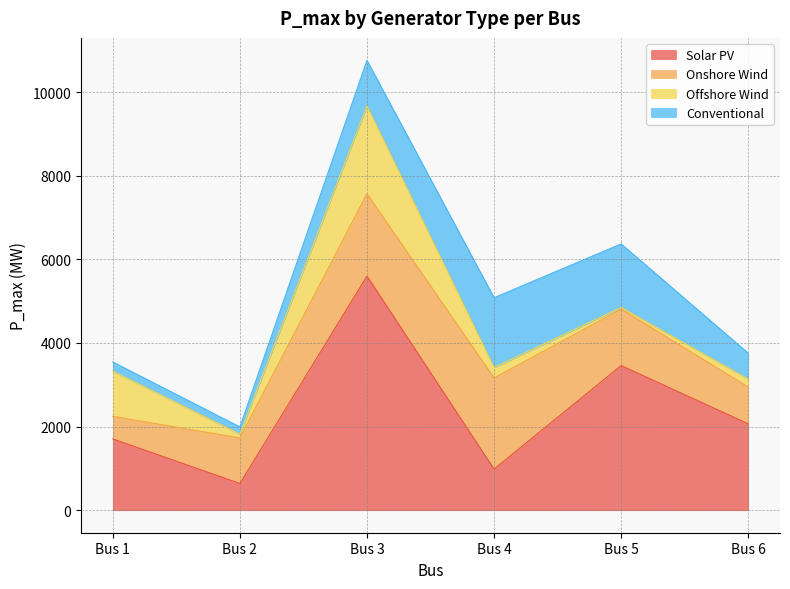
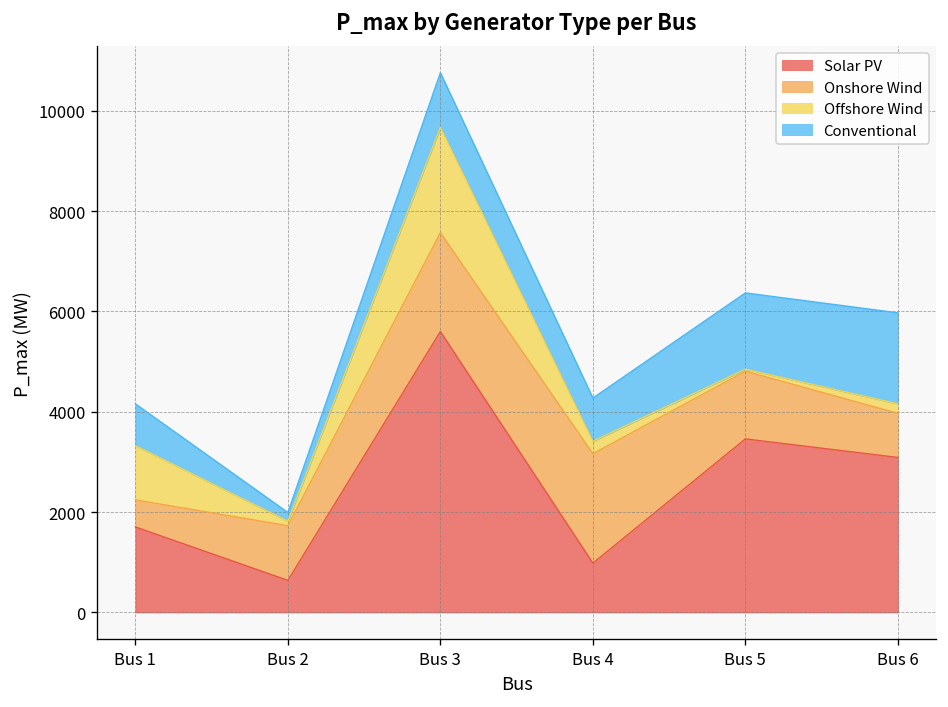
  {
    "Solar PV": {
      "Bus 1": 1700,
      "Bus 2": 600,
      "Bus 3": 5600,
      "Bus 4": 1000,
      "Bus 5": 3500,
-     "Bus 6": 2100
+     "Bus 6": 3100
    },
    "Conventional": {
-     "Bus 1": 200,
+     "Bus 1": 800,
      "Bus 2": 200,
      "Bus 3": 1100,
-     "Bus 4": 1700,
+     "Bus 4": 900,
      "Bus 5": 1500,
-     "Bus 6": 600
+     "Bus 6": 1800
    }
  }
